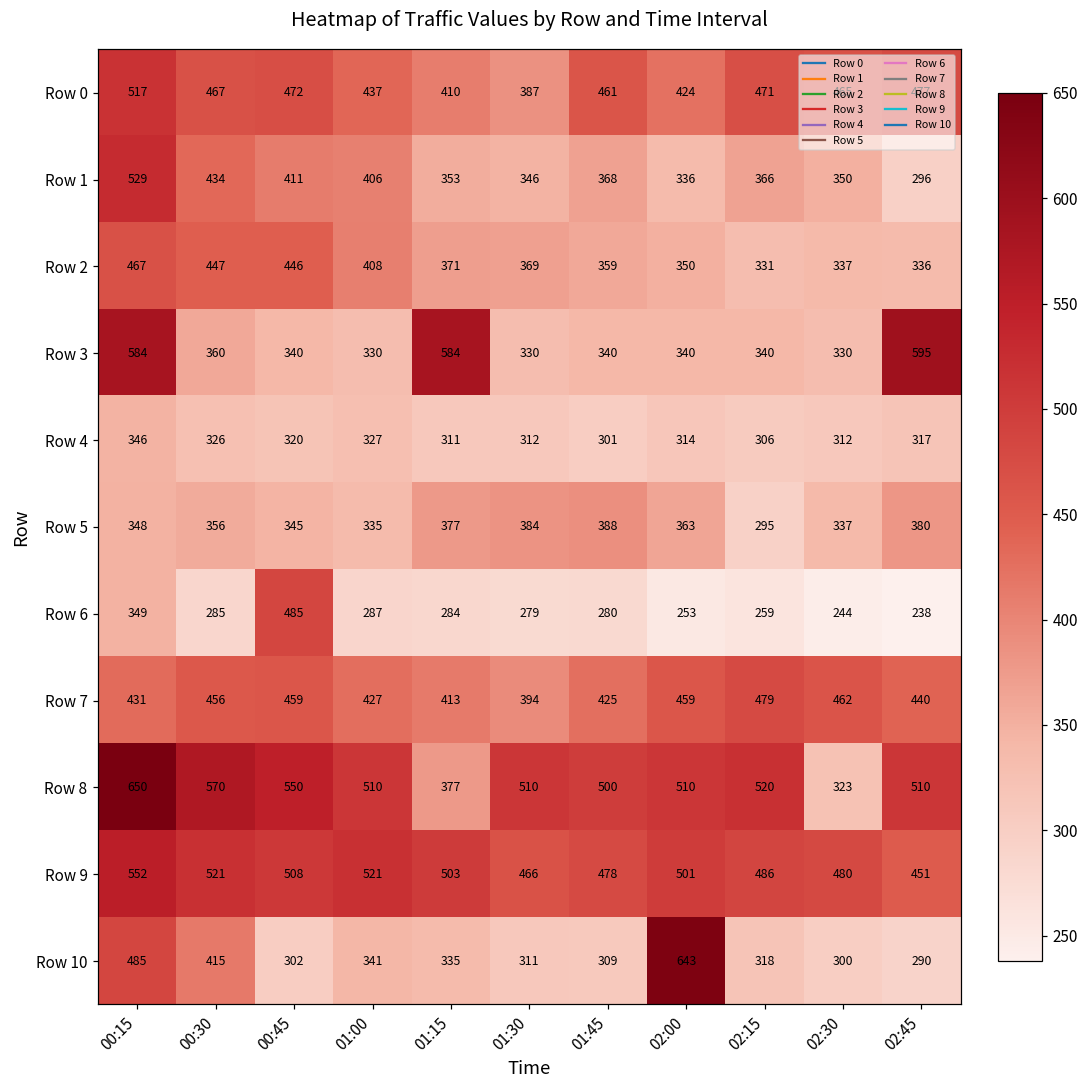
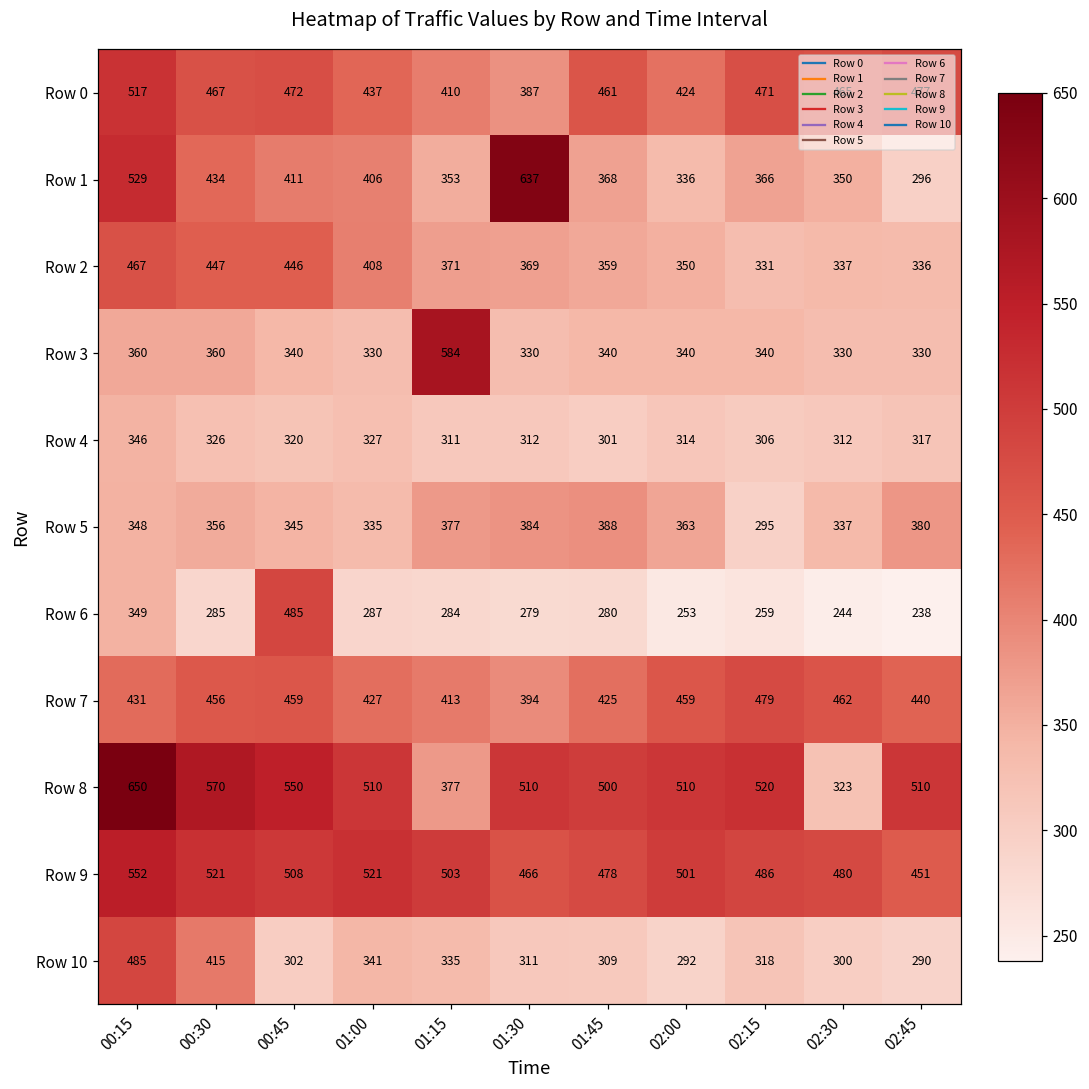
  {
    "Row 0": {
      "00:15": 517,
      "00:30": 467,
      "00:45": 472,
      "01:00": 437,
      "01:15": 410,
      "01:30": 387,
      "01:45": 461,
      "02:00": 424,
      "02:15": 471
    },
    "Row 1": {
      "00:15": 529,
      "00:30": 434,
      "00:45": 411,
      "01:00": 406,
      "01:15": 353,
-     "01:30": 346,
+     "01:30": 637,
      "01:45": 368,
      "02:00": 336,
      "02:15": 366,
      "02:30": 350,
      "02:45": 296
    },
    "Row 2": {
      "00:15": 467,
      "00:30": 447,
      "00:45": 446,
      "01:00": 408,
      "01:15": 371,
      "01:30": 369,
      "01:45": 359,
      "02:00": 350,
      "02:15": 331,
      "02:30": 337,
      "02:45": 336
    },
    "Row 3": {
-     "00:15": 584,
+     "00:15": 360,
      "00:30": 360,
      "00:45": 340,
      "01:00": 330,
      "01:15": 584,
      "01:30": 330,
      "01:45": 340,
      "02:00": 340,
      "02:15": 340,
      "02:30": 330,
-     "02:45": 595
+     "02:45": 330
    },
    "Row 4": {
      "00:15": 346,
      "00:30": 326,
      "00:45": 320,
      "01:00": 327,
      "01:15": 311,
      "01:30": 312,
      "01:45": 301,
      "02:00": 314,
      "02:15": 306,
      "02:30": 312,
      "02:45": 317
    },
    "Row 5": {
      "00:15": 348,
      "00:30": 356,
      "00:45": 345,
      "01:00": 335,
      "01:15": 377,
      "01:30": 384,
      "01:45": 388,
      "02:00": 363,
      "02:15": 295,
      "02:30": 337,
      "02:45": 380
    },
    "Row 6": {
      "00:15": 349,
      "00:30": 285,
      "00:45": 485,
      "01:00": 287,
      "01:15": 284,
      "01:30": 279,
      "01:45": 280,
      "02:00": 253,
      "02:15": 259,
      "02:30": 244,
      "02:45": 238
    },
    "Row 7": {
      "00:15": 431,
      "00:30": 456,
      "00:45": 459,
      "01:00": 427,
      "01:15": 413,
      "01:30": 394,
      "01:45": 425,
      "02:00": 459,
      "02:15": 479,
      "02:30": 462,
      "02:45": 440
    },
    "Row 8": {
      "00:15": 650,
      "00:30": 570,
      "00:45": 550,
      "01:00": 510,
      "01:15": 377,
      "01:30": 510,
      "01:45": 500,
      "02:00": 510,
      "02:15": 520,
      "02:30": 323,
      "02:45": 510
    },
    "Row 9": {
      "00:15": 552,
      "00:30": 521,
      "00:45": 508,
      "01:00": 521,
      "01:15": 503,
      "01:30": 466,
      "01:45": 478,
      "02:00": 501,
      "02:15": 486,
      "02:30": 480,
      "02:45": 451
    },
    "Row 10": {
      "00:15": 485,
      "00:30": 415,
      "00:45": 302,
      "01:00": 341,
      "01:15": 335,
      "01:30": 311,
      "01:45": 309,
-     "02:00": 643,
+     "02:00": 292,
      "02:15": 318,
      "02:30": 300,
      "02:45": 290
    }
  }
